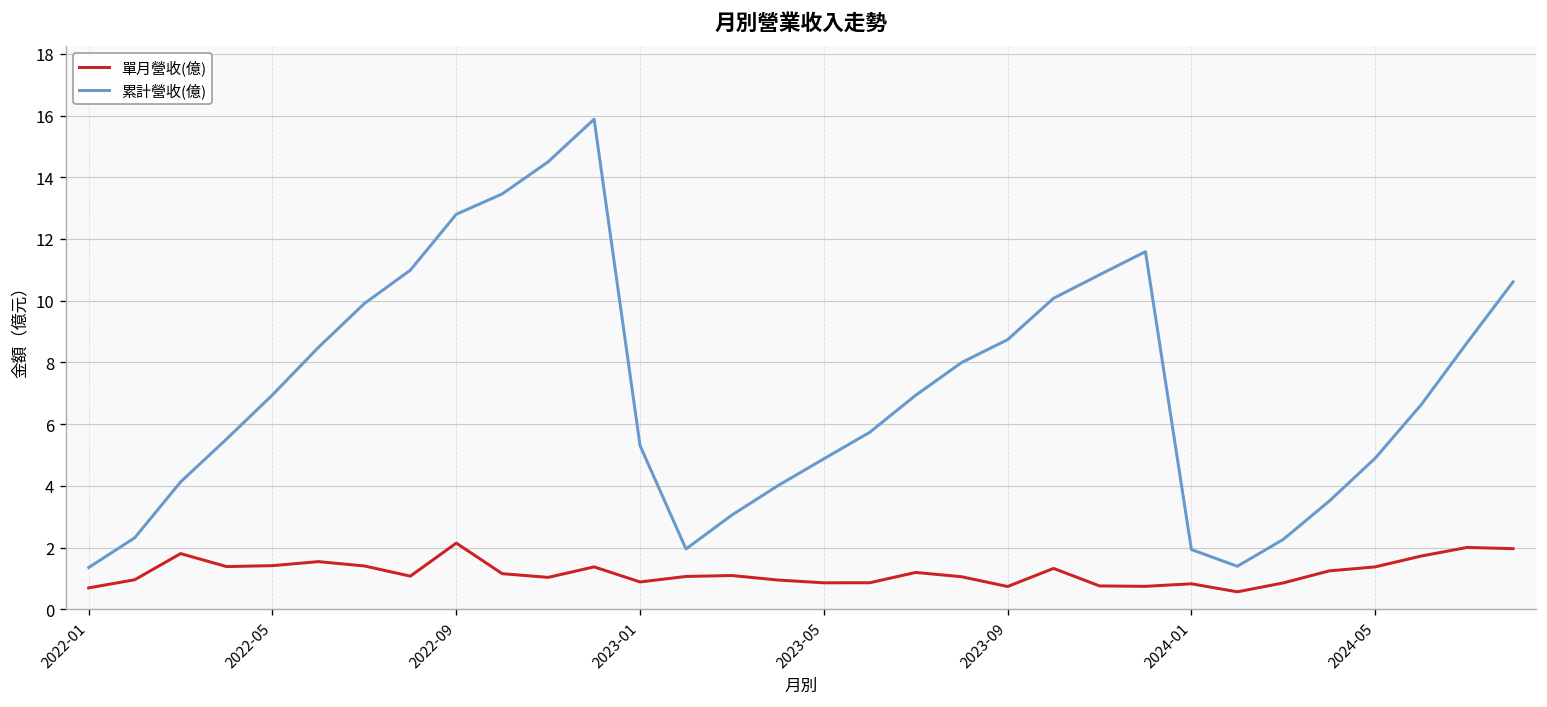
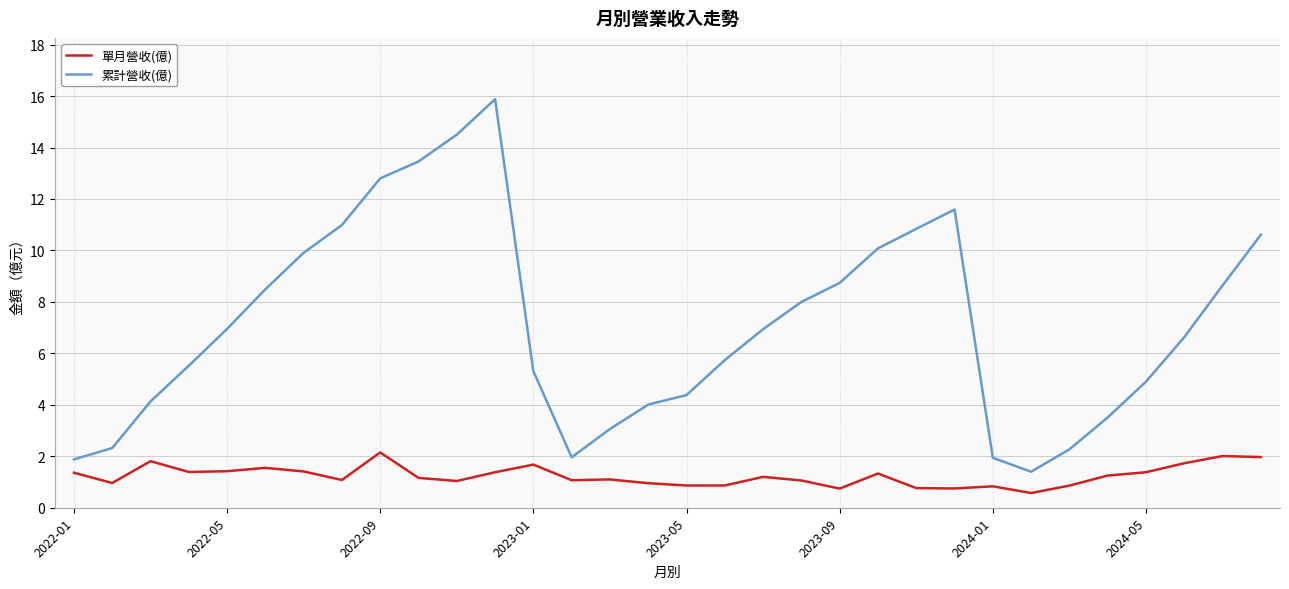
  {
    "單月營收(億)": {
-     "2022-01": 0.7,
+     "2022-01": 1.4,
      "2022-05": 1.4,
      "2022-09": 2.2,
-     "2023-01": 0.9,
+     "2023-01": 1.7,
      "2023-05": 0.9,
      "2023-09": 0.7,
      "2024-01": 0.8,
      "2024-05": 1.4
    },
    "累計營收(億)": {
-     "2022-01": 1.4,
+     "2022-01": 1.9,
      "2022-05": 7.0,
      "2022-09": 12.8,
      "2023-01": 5.3,
-     "2023-05": 4.9,
+     "2023-05": 4.4,
      "2023-09": 8.7,
      "2024-01": 1.9,
      "2024-05": 4.9
    }
  }
